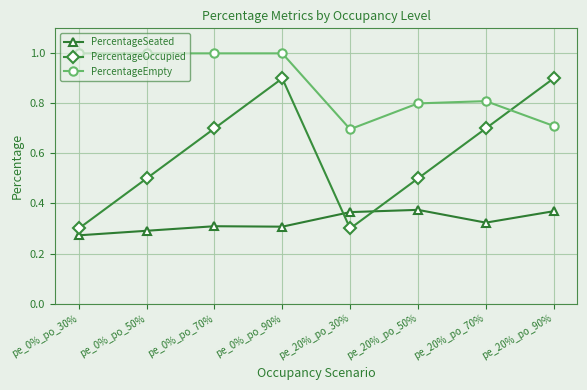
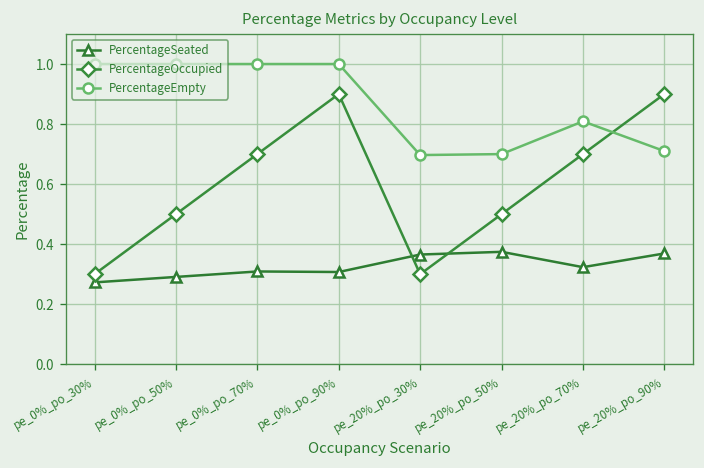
  {
    "PercentageEmpty": {
      "pe_0%_po_70%": 1.0,
      "pe_0%_po_90%": 1.0,
      "pe_20%_po_30%": 0.7,
-     "pe_20%_po_50%": 0.8,
+     "pe_20%_po_50%": 0.7,
      "pe_20%_po_70%": 0.8,
      "pe_20%_po_90%": 0.71
    }
  }
